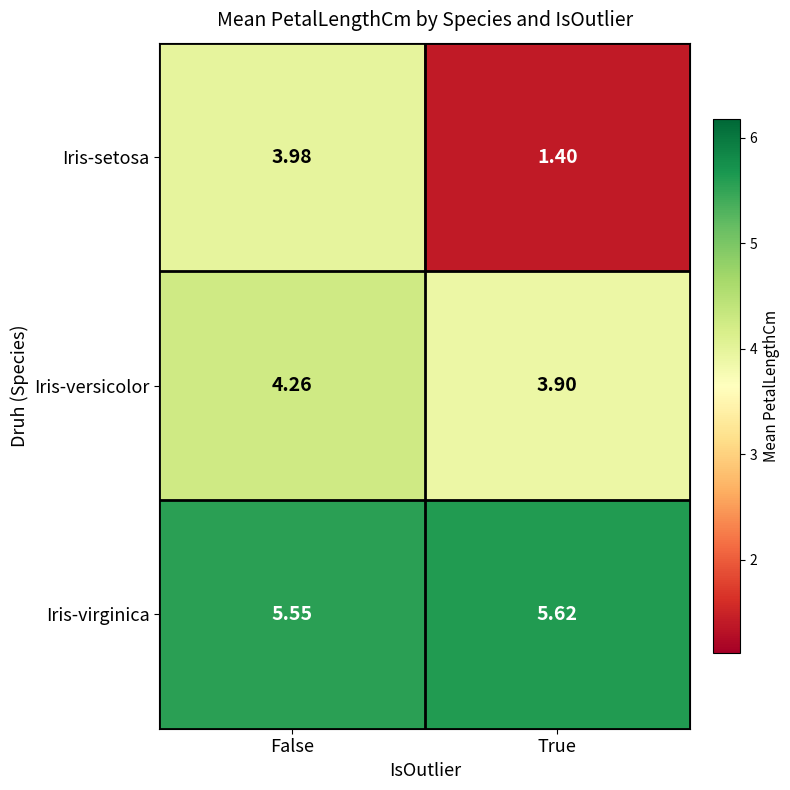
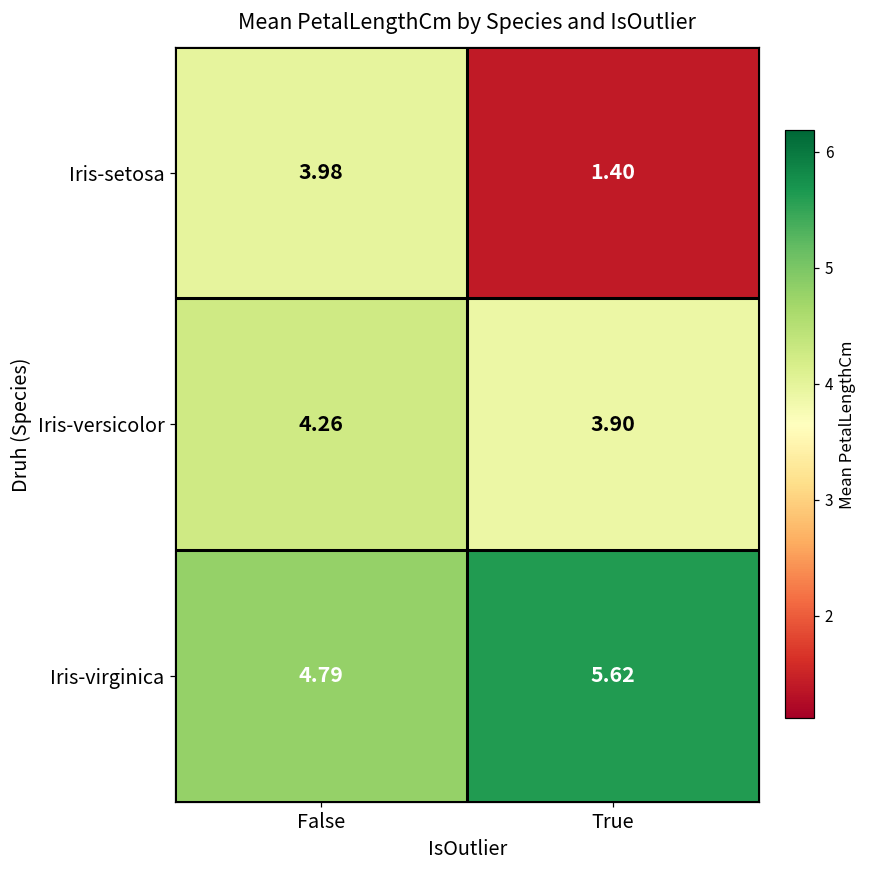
  {
    "Iris-setosa": {
      "False": 3.98,
      "True": 1.40
    },
    "Iris-versicolor": {
      "False": 4.26,
      "True": 3.90
    },
    "Iris-virginica": {
-     "False": 5.55,
+     "False": 4.79,
      "True": 5.62
    }
  }
